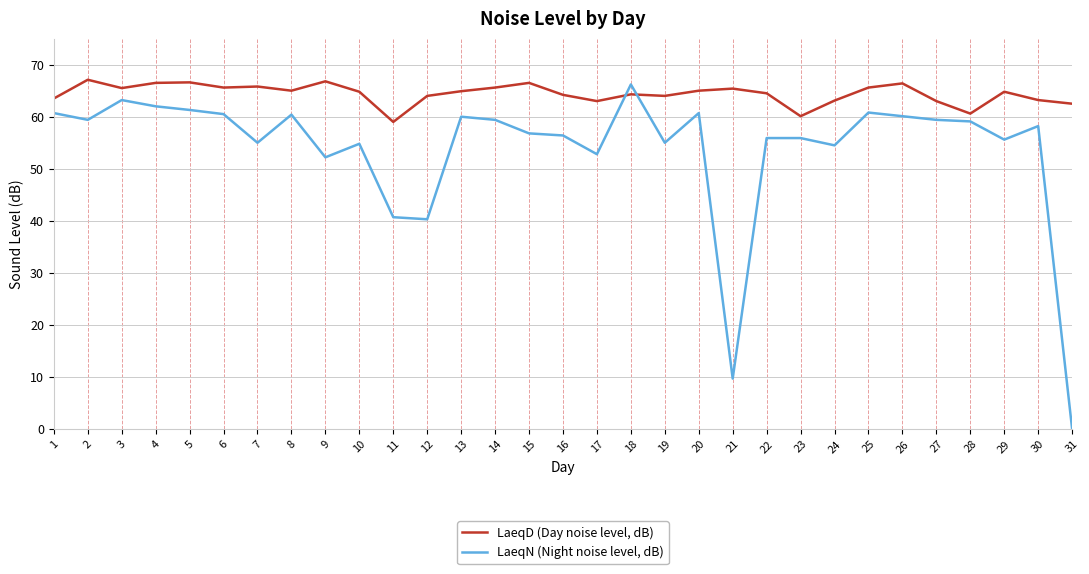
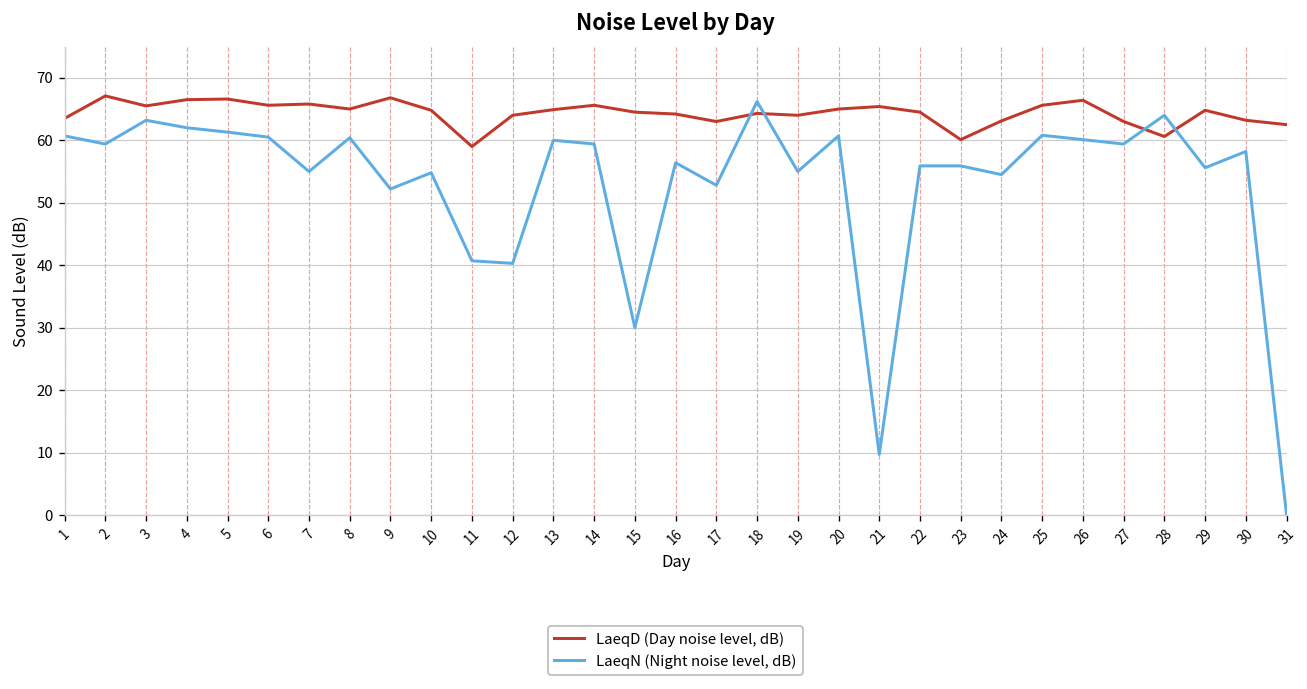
  {
    "LaeqD (Day noise level, dB)": {
      "1": 64,
      "2": 67,
      "3": 66,
      "4": 67,
      "5": 67,
      "6": 66,
      "7": 66,
      "8": 65,
      "9": 67,
      "10": 65,
      "11": 59,
      "12": 64,
      "13": 65,
      "14": 66,
-     "15": 67,
+     "15": 65,
      "16": 64,
      "17": 63,
      "18": 64,
      "19": 64,
      "20": 65,
      "21": 65,
      "22": 65,
      "23": 60,
      "24": 63,
      "25": 66,
      "26": 66,
      "27": 63,
      "28": 61,
      "29": 65,
      "30": 63,
      "31": 63
    },
    "LaeqN (Night noise level, dB)": {
      "1": 61,
      "2": 59,
      "3": 63,
      "4": 62,
      "5": 61,
      "6": 61,
      "7": 55,
      "8": 60,
      "9": 52,
      "10": 55,
      "11": 41,
      "12": 40,
      "13": 60,
      "14": 59,
-     "15": 57,
+     "15": 30,
      "16": 56,
      "17": 53,
      "18": 66,
      "19": 55,
      "20": 61,
      "21": 10,
      "22": 56,
      "23": 56,
      "24": 55,
      "25": 61,
      "26": 60,
      "27": 59,
-     "28": 59,
+     "28": 64,
      "29": 56,
      "30": 58,
      "31": 0
    }
  }
